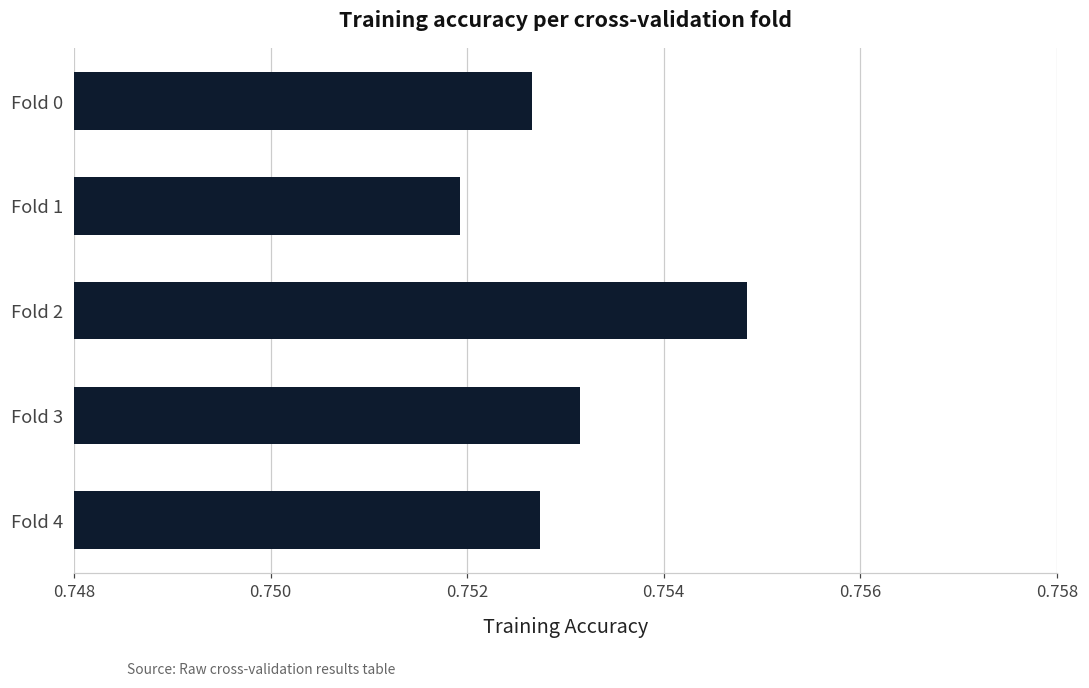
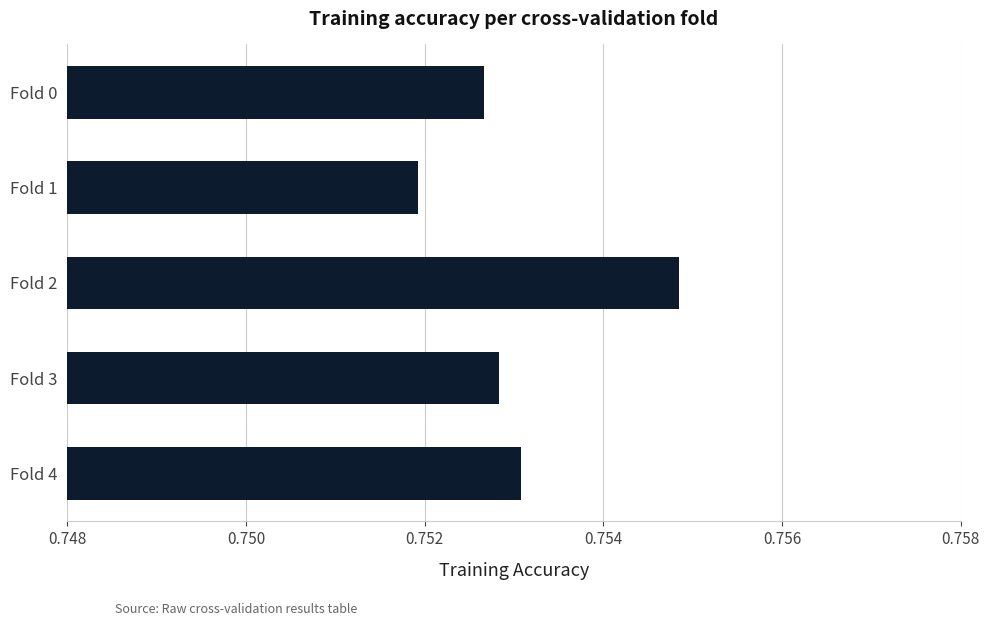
  {
    "Fold 0": 0.7527,
    "Fold 1": 0.7519,
    "Fold 2": 0.7548,
-   "Fold 3": 0.7532,
-   "Fold 4": 0.7527
+   "Fold 3": 0.7528,
+   "Fold 4": 0.7531
  }
